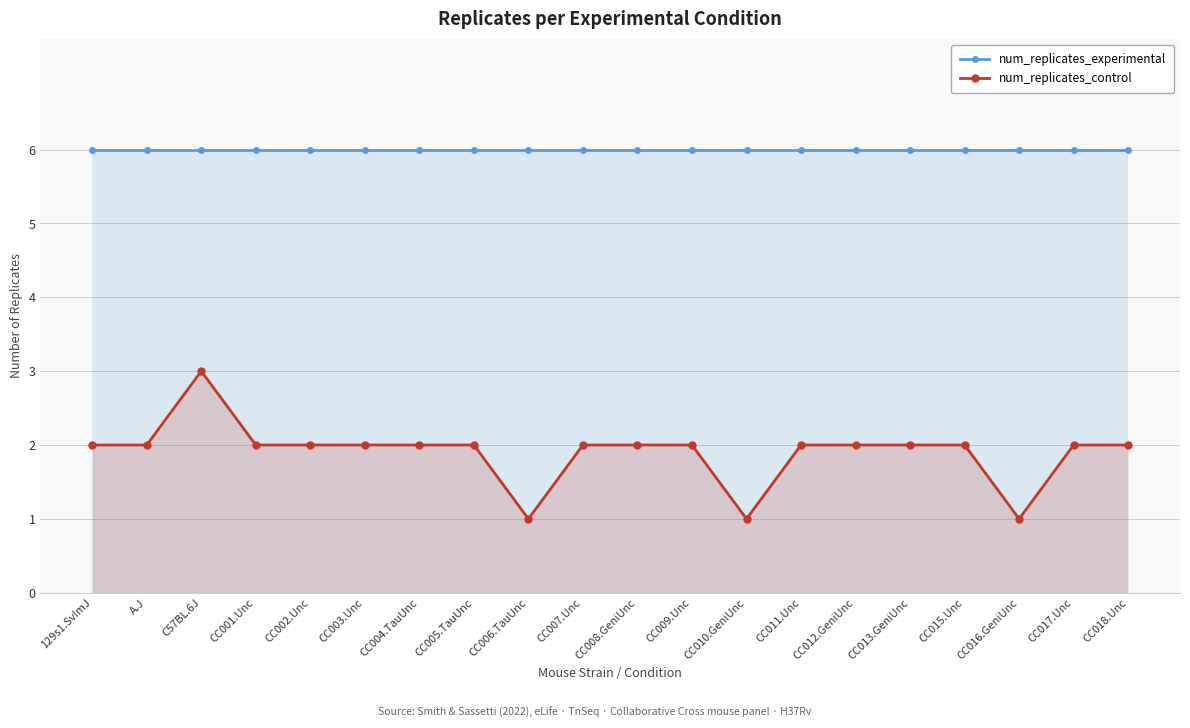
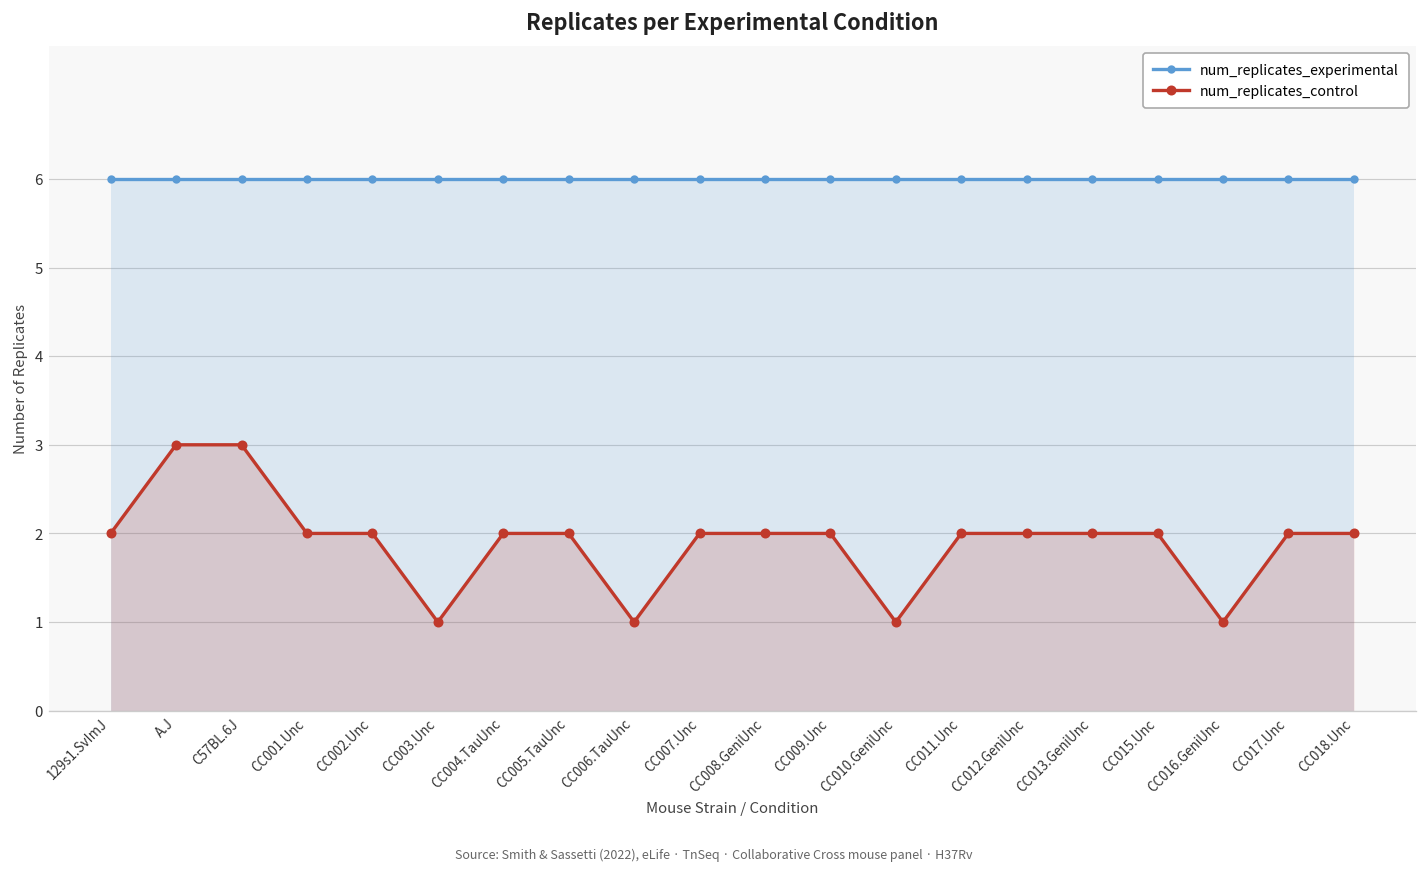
  {
    "num_replicates_experimental": {
      "129s1.SvImJ": 6,
      "A.J": 6,
      "C57BL.6J": 6,
      "CC001.Unc": 6,
      "CC002.Unc": 6,
      "CC003.Unc": 6,
      "CC004.TauUnc": 6,
      "CC005.TauUnc": 6,
      "CC006.TauUnc": 6,
      "CC007.Unc": 6,
      "CC008.GeniUnc": 6,
      "CC009.Unc": 6,
      "CC010.GeniUnc": 6,
      "CC011.Unc": 6,
      "CC012.GeniUnc": 6,
      "CC013.GeniUnc": 6,
      "CC015.Unc": 6,
      "CC016.GeniUnc": 6,
      "CC017.Unc": 6,
      "CC018.Unc": 6
    },
    "num_replicates_control": {
      "129s1.SvImJ": 2,
-     "A.J": 2,
+     "A.J": 3,
      "C57BL.6J": 3,
      "CC001.Unc": 2,
      "CC002.Unc": 2,
-     "CC003.Unc": 2,
+     "CC003.Unc": 1,
      "CC004.TauUnc": 2,
      "CC005.TauUnc": 2,
      "CC006.TauUnc": 1,
      "CC007.Unc": 2,
      "CC008.GeniUnc": 2,
      "CC009.Unc": 2,
      "CC010.GeniUnc": 1,
      "CC011.Unc": 2,
      "CC012.GeniUnc": 2,
      "CC013.GeniUnc": 2,
      "CC015.Unc": 2,
      "CC016.GeniUnc": 1,
      "CC017.Unc": 2,
      "CC018.Unc": 2
    }
  }
